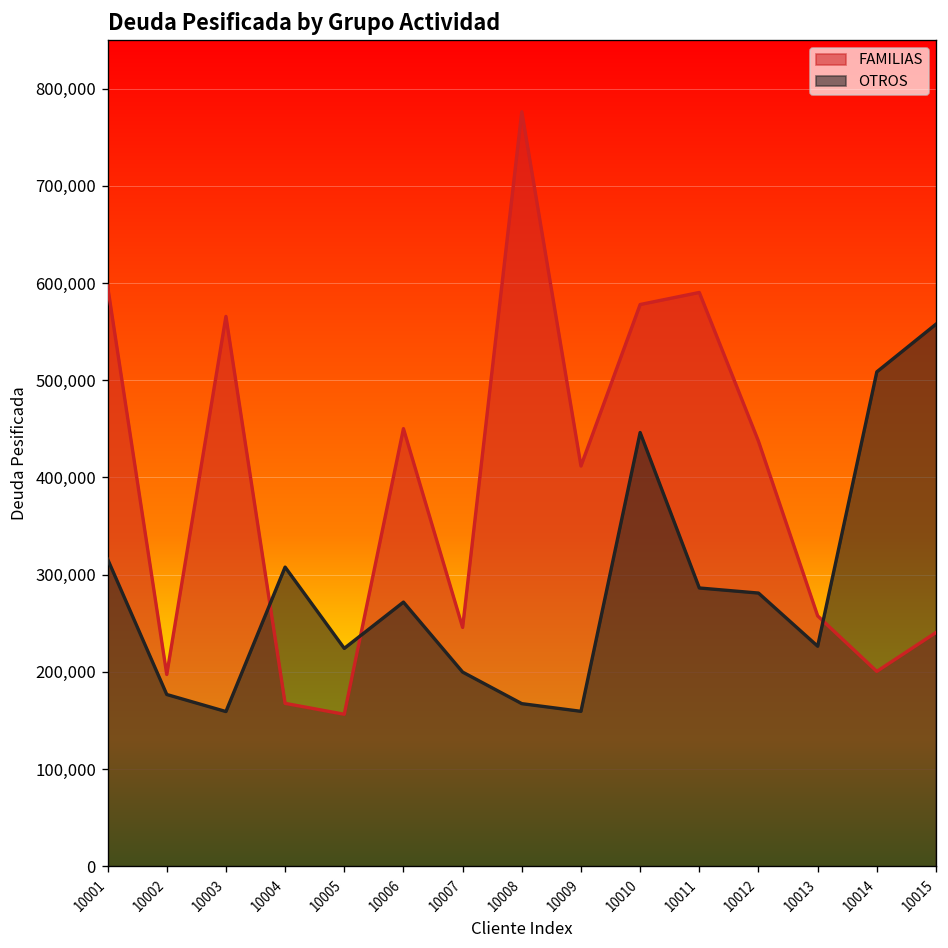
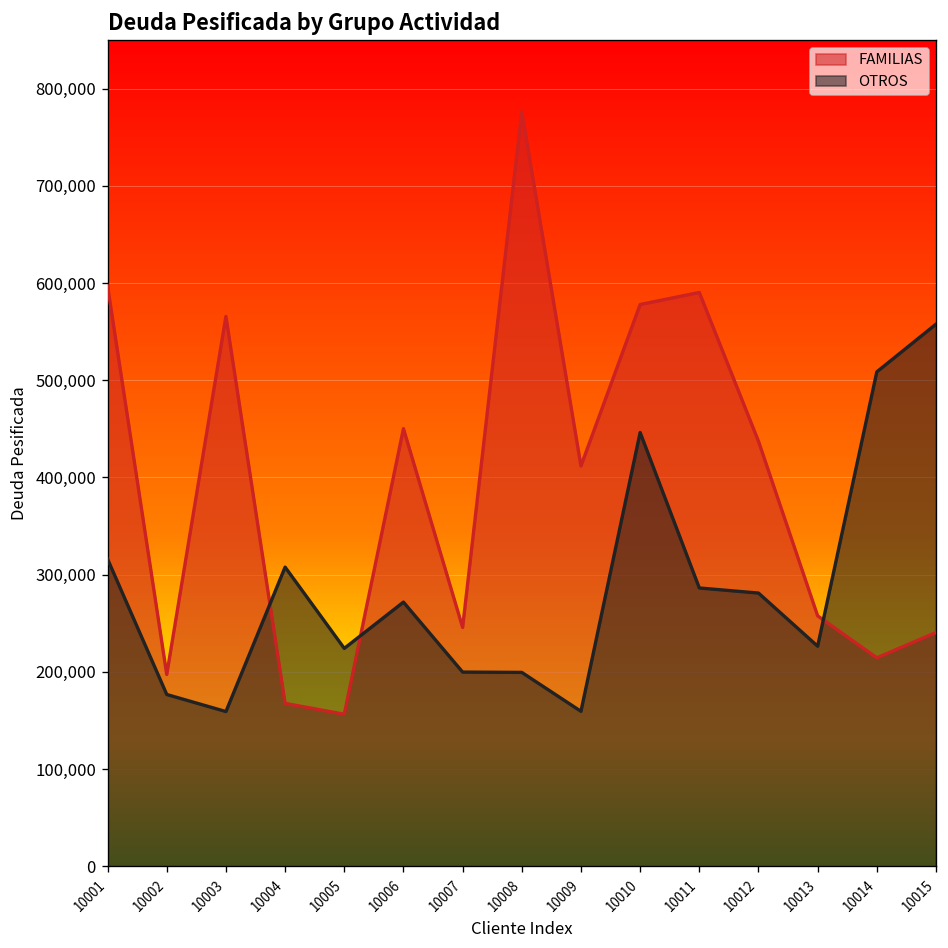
  {
    "FAMILIAS": {
      "10001": "600,000",
      "10002": "200,000",
      "10003": "570,000",
      "10004": "170,000",
      "10005": "160,000",
      "10006": "450,000",
      "10007": "250,000",
      "10008": "780,000",
      "10009": "410,000",
      "10010": "580,000",
      "10011": "590,000",
      "10012": "440,000",
      "10013": "260,000",
-     "10014": "200,000",
+     "10014": "210,000",
      "10015": "240,000"
    },
    "OTROS": {
      "10001": "320,000",
      "10002": "180,000",
      "10003": "160,000",
      "10004": "310,000",
      "10005": "220,000",
      "10006": "270,000",
      "10007": "200,000",
-     "10008": "170,000",
+     "10008": "200,000",
      "10009": "160,000",
      "10010": "450,000",
      "10011": "290,000",
      "10012": "280,000",
      "10013": "230,000",
      "10014": "510,000",
      "10015": "560,000"
    }
  }
